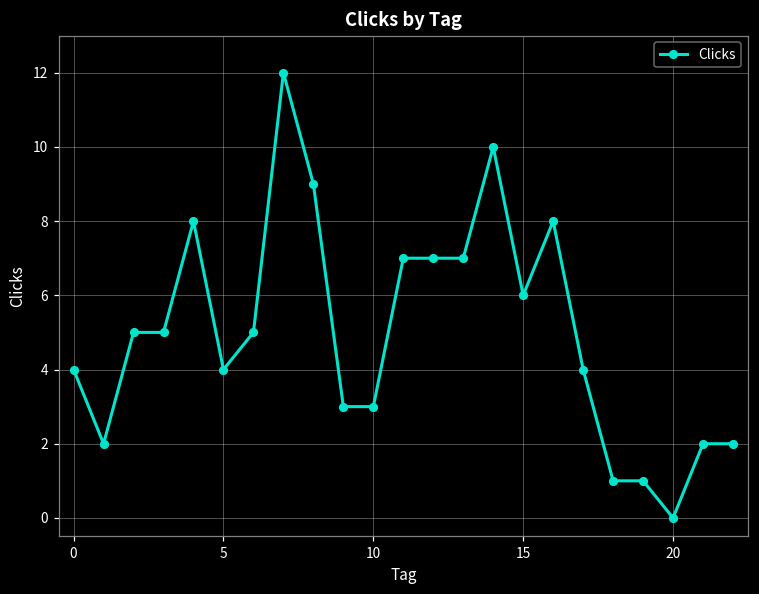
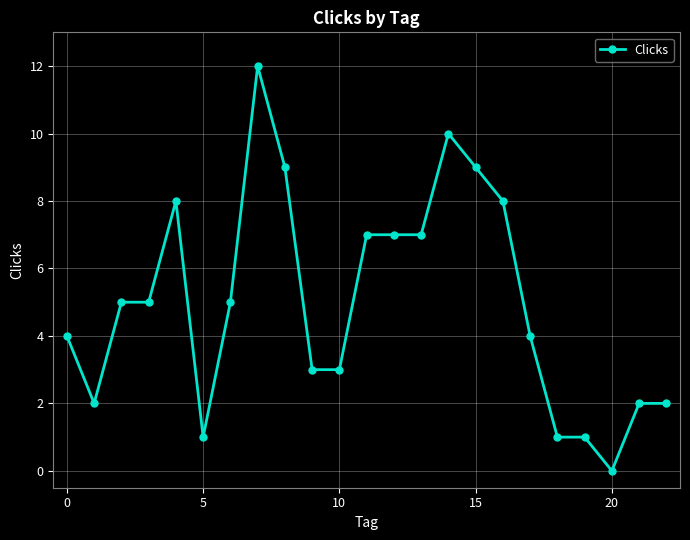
  {
    "0": 4,
-   "5": 4,
+   "5": 1,
    "10": 3,
-   "15": 6,
+   "15": 9,
    "20": 0
  }
